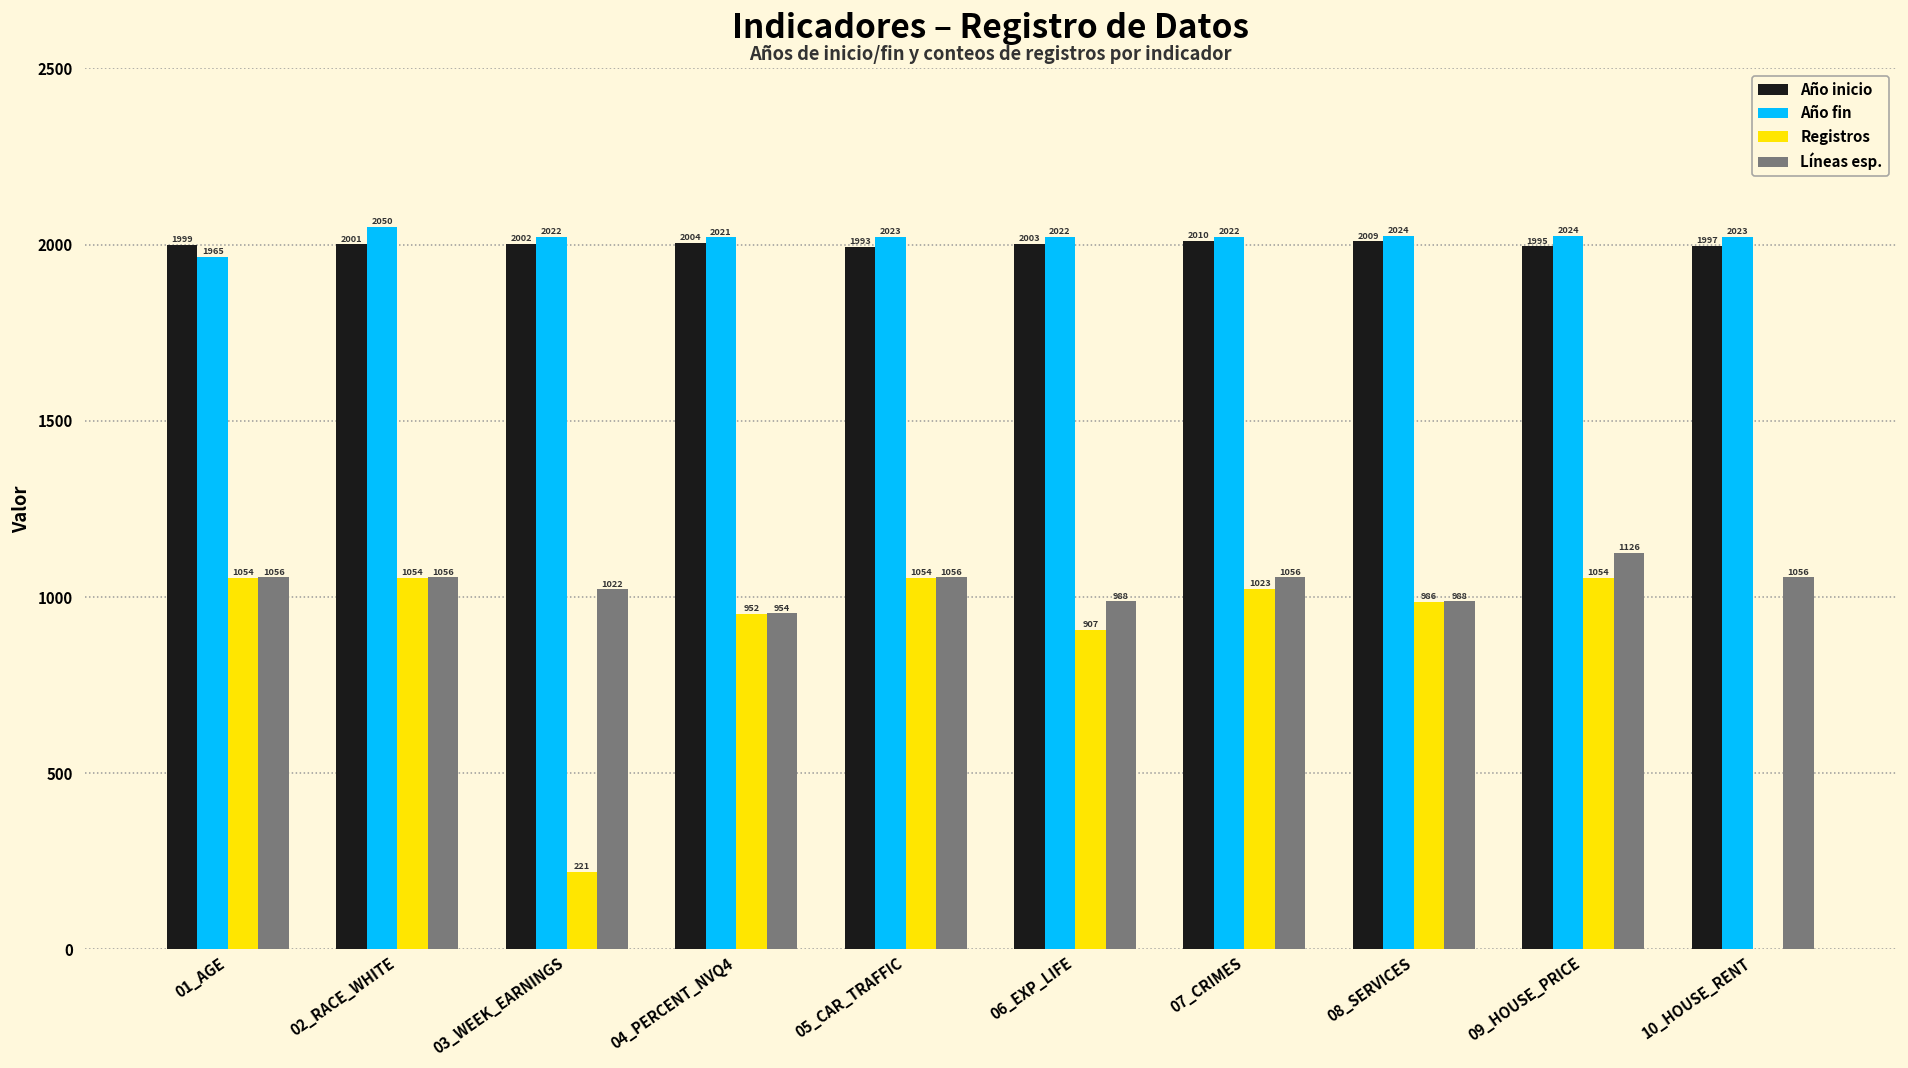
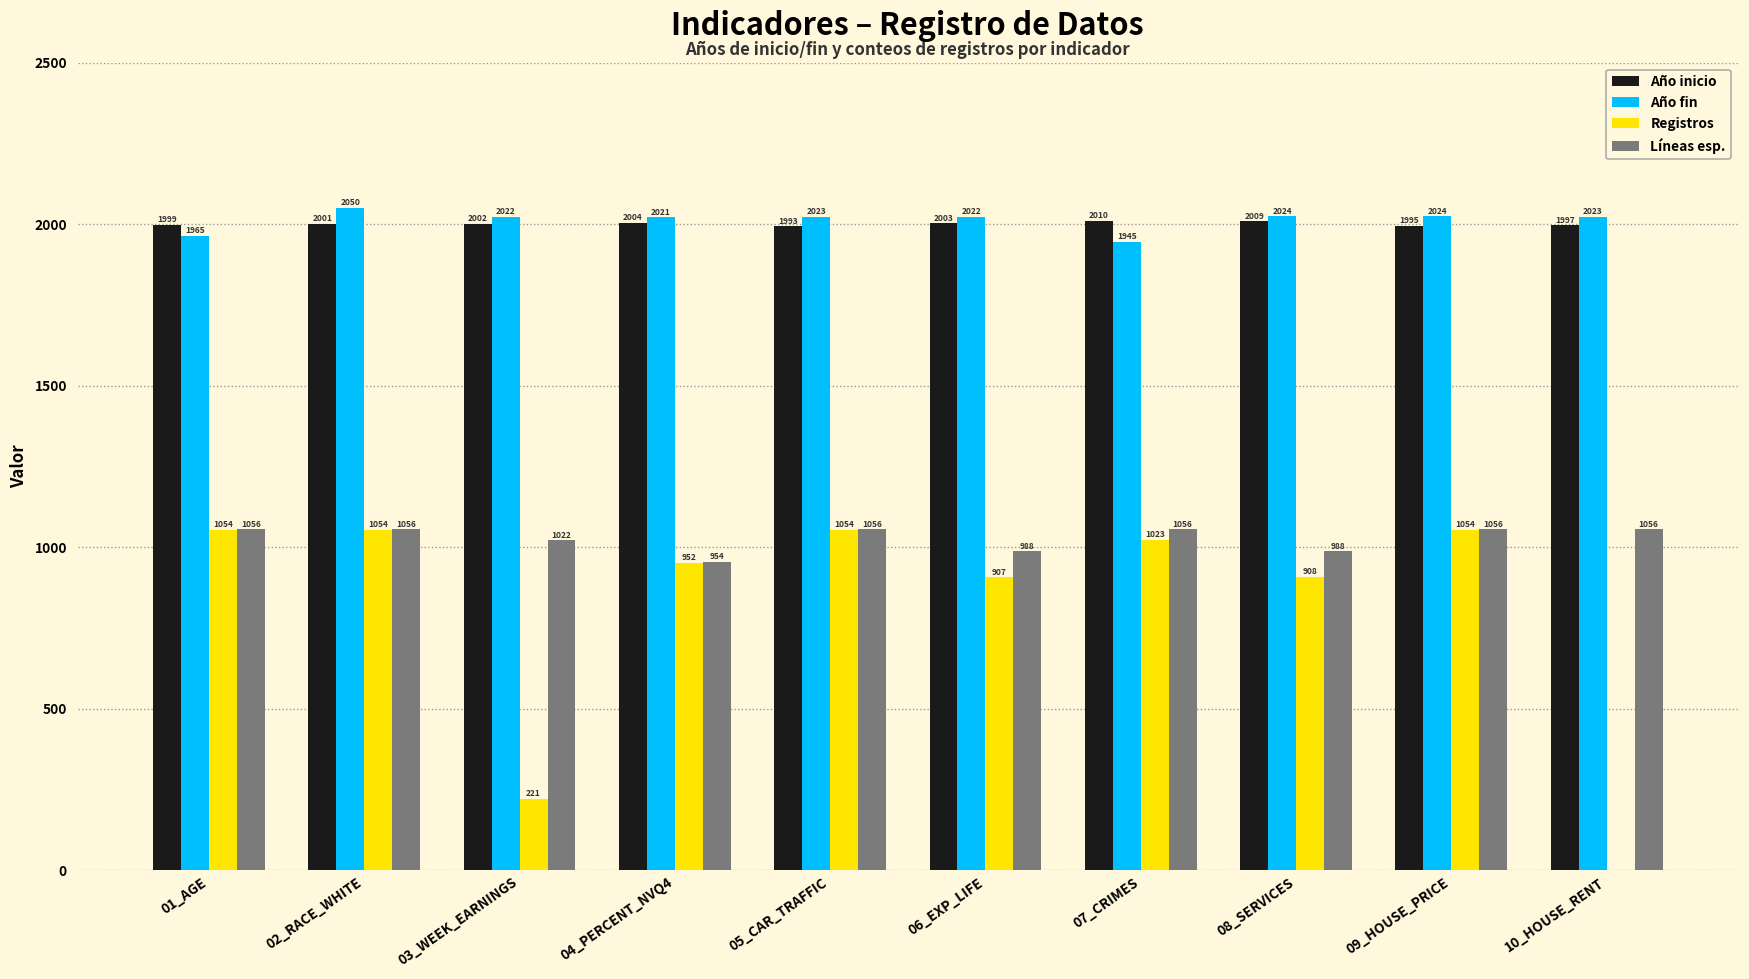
  {
    "Año inicio": {
      "01_AGE": 1999,
      "02_RACE_WHITE": 2001,
      "03_WEEK_EARNINGS": 2002,
      "04_PERCENT_NVQ4": 2004,
      "05_CAR_TRAFFIC": 1993,
      "06_EXP_LIFE": 2003,
      "07_CRIMES": 2010,
      "08_SERVICES": 2009,
      "09_HOUSE_PRICE": 1995,
      "10_HOUSE_RENT": 1997
    },
    "Año fin": {
      "01_AGE": 1965,
      "02_RACE_WHITE": 2050,
      "03_WEEK_EARNINGS": 2022,
      "04_PERCENT_NVQ4": 2021,
      "05_CAR_TRAFFIC": 2023,
      "06_EXP_LIFE": 2022,
-     "07_CRIMES": 2022,
+     "07_CRIMES": 1945,
      "08_SERVICES": 2024,
      "09_HOUSE_PRICE": 2024,
      "10_HOUSE_RENT": 2023
    },
    "Registros": {
      "01_AGE": 1054,
      "02_RACE_WHITE": 1054,
      "03_WEEK_EARNINGS": 221,
      "04_PERCENT_NVQ4": 952,
      "05_CAR_TRAFFIC": 1054,
      "06_EXP_LIFE": 907,
      "07_CRIMES": 1023,
-     "08_SERVICES": 986,
+     "08_SERVICES": 908,
      "09_HOUSE_PRICE": 1054
    },
    "Líneas esp.": {
      "01_AGE": 1056,
      "02_RACE_WHITE": 1056,
      "03_WEEK_EARNINGS": 1022,
      "04_PERCENT_NVQ4": 954,
      "05_CAR_TRAFFIC": 1056,
      "06_EXP_LIFE": 988,
      "07_CRIMES": 1056,
      "08_SERVICES": 988,
-     "09_HOUSE_PRICE": 1126,
+     "09_HOUSE_PRICE": 1056,
      "10_HOUSE_RENT": 1056
    }
  }
